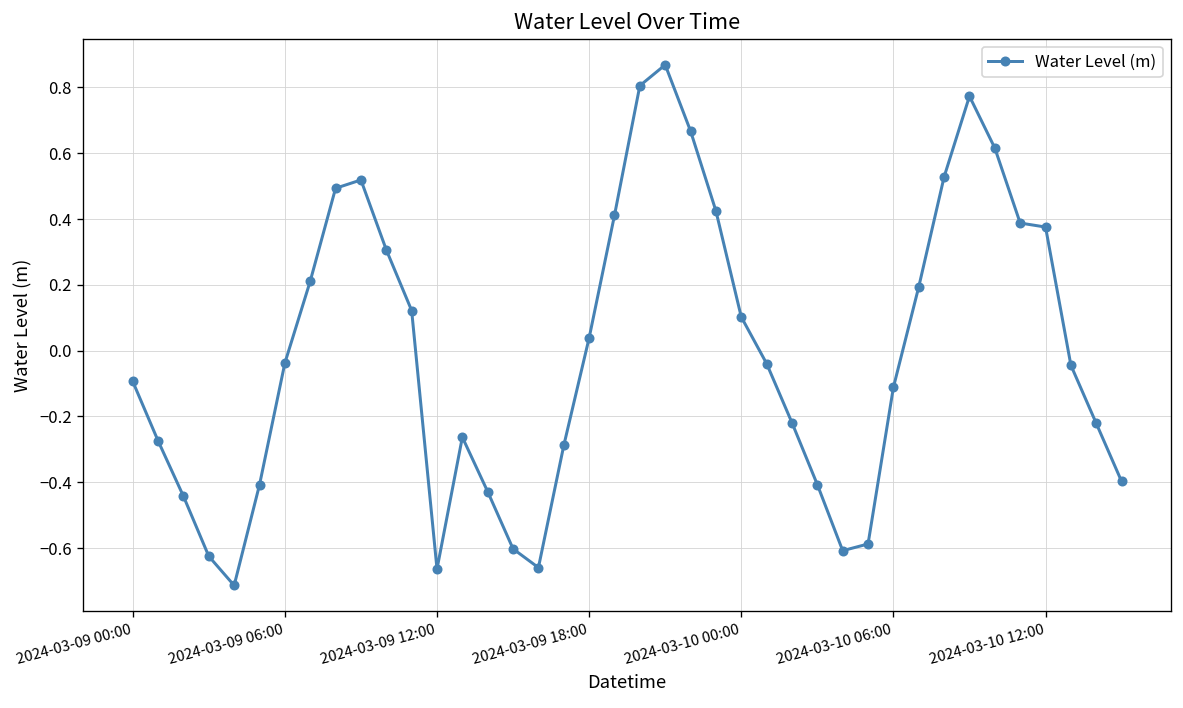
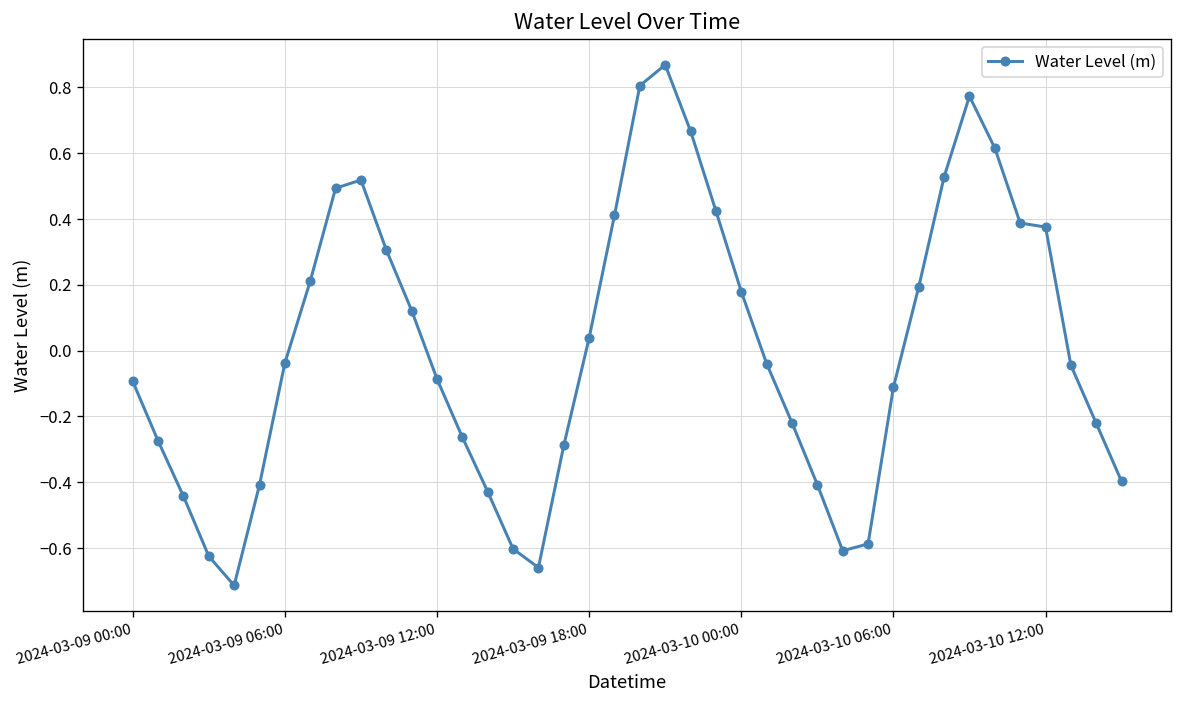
  {
    "2024-03-09 00:00": -0.09,
    "2024-03-09 06:00": -0.04,
-   "2024-03-09 12:00": -0.66,
+   "2024-03-09 12:00": -0.09,
    "2024-03-09 18:00": 0.04,
-   "2024-03-10 00:00": 0.10,
+   "2024-03-10 00:00": 0.18,
    "2024-03-10 06:00": -0.11,
    "2024-03-10 12:00": 0.38
  }
